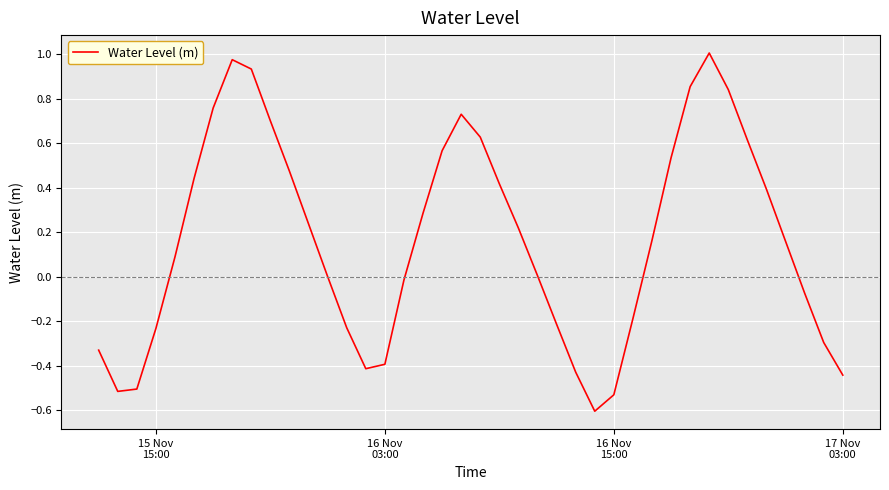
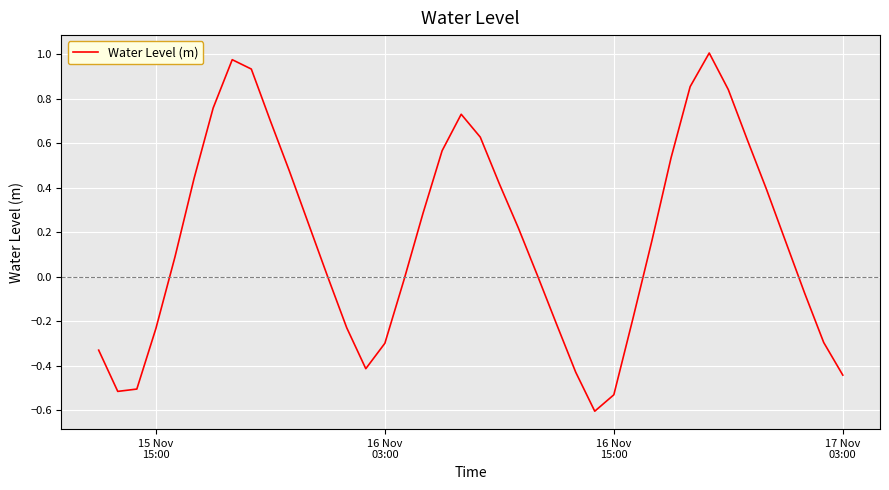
  {
    "15 Nov 15:00": -0.23,
-   "16 Nov 03:00": -0.39,
+   "16 Nov 03:00": -0.30,
    "16 Nov 15:00": -0.53,
    "17 Nov 03:00": -0.44
  }
